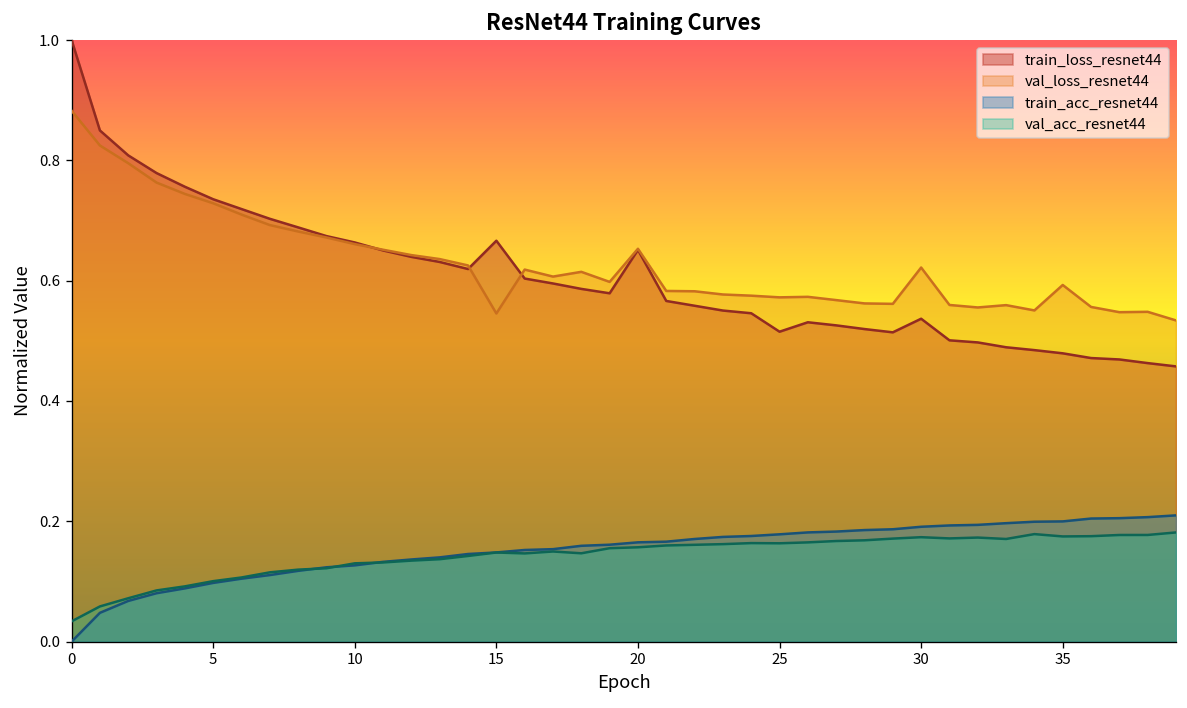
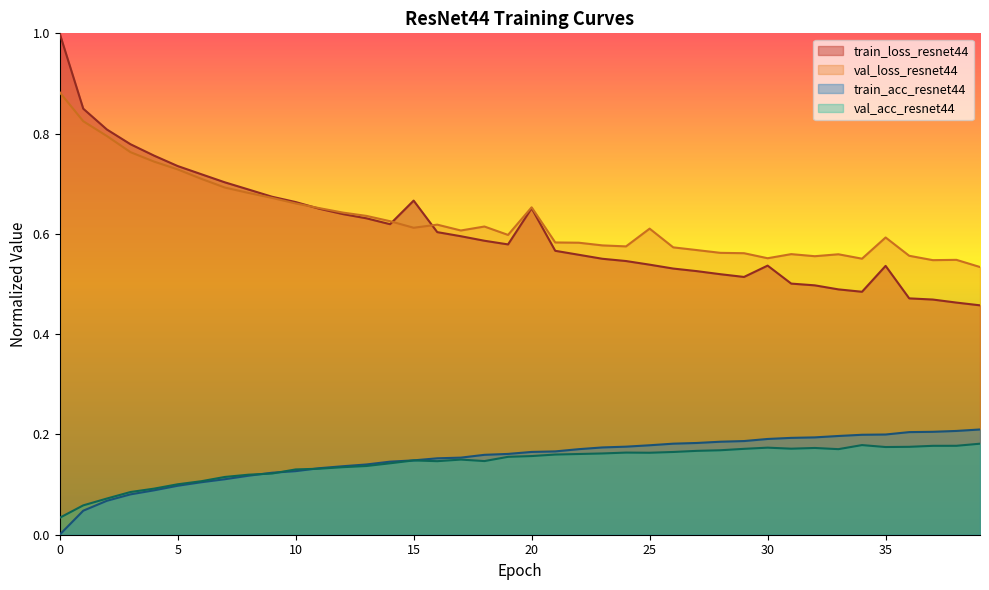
  {
    "train_loss_resnet44": {
      "0": 1.00,
      "5": 0.74,
      "15": 0.67,
-     "25": 0.52,
+     "25": 0.54,
      "30": 0.54,
-     "35": 0.48
+     "35": 0.54
    },
    "val_loss_resnet44": {
      "0": 0.88,
      "5": 0.73,
-     "15": 0.55,
-     "25": 0.57,
-     "30": 0.62,
+     "15": 0.61,
+     "25": 0.61,
+     "30": 0.55,
      "35": 0.59
    }
  }
